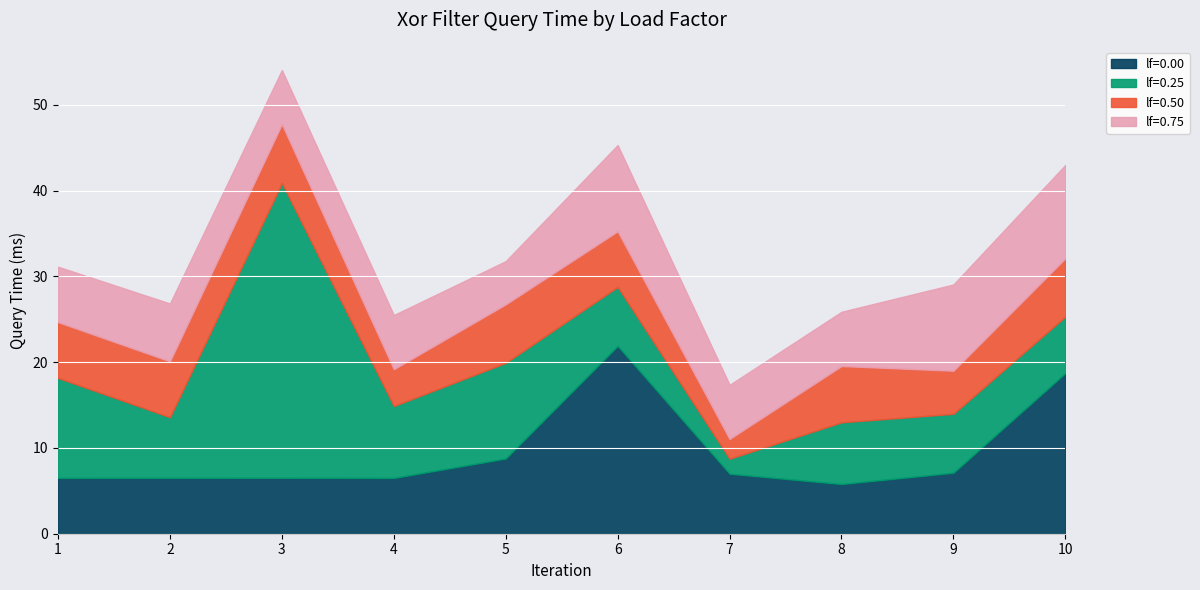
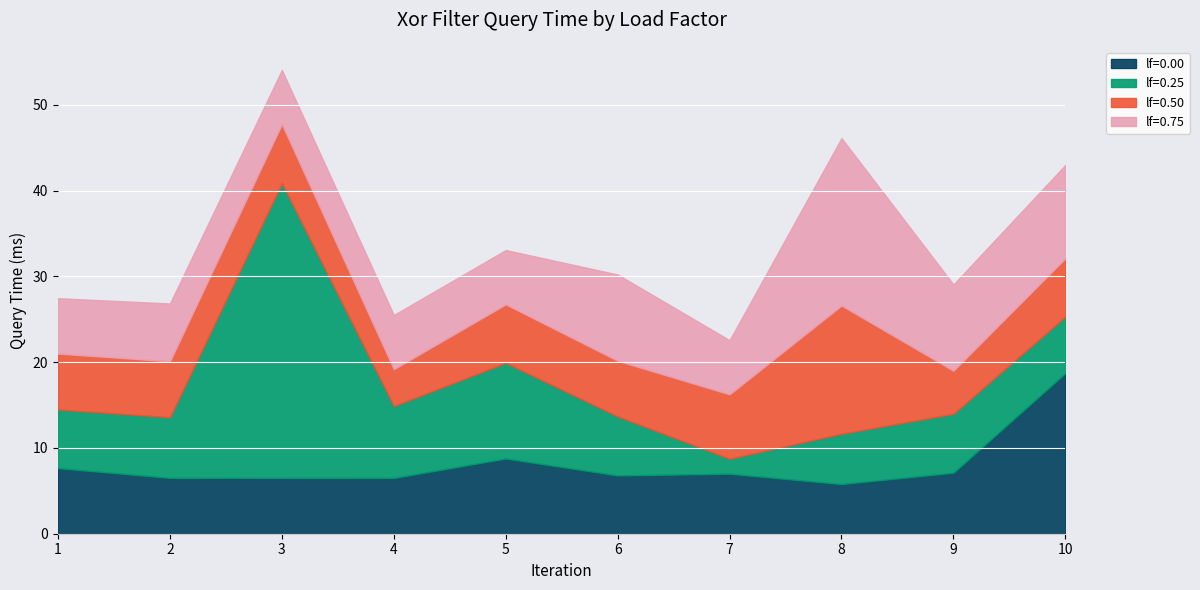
  {
    "lf=0.00": {
-     "1": 7,
+     "1": 8,
      "2": 7,
      "3": 7,
      "4": 7,
      "5": 9,
-     "6": 22,
+     "6": 7,
      "7": 7,
      "8": 6,
      "9": 7,
      "10": 19
    },
    "lf=0.25": {
-     "1": 12,
+     "1": 7,
      "2": 7,
      "3": 34,
      "4": 8,
      "5": 11,
      "6": 7,
      "7": 2,
-     "8": 7,
+     "8": 6,
      "9": 7,
      "10": 7
    },
    "lf=0.50": {
      "1": 7,
      "2": 7,
      "3": 7,
      "4": 4,
      "5": 7,
      "6": 6,
-     "7": 2,
-     "8": 7,
+     "7": 8,
+     "8": 15,
      "9": 5,
      "10": 7
    },
    "lf=0.75": {
      "1": 6,
      "2": 7,
      "3": 6,
      "4": 6,
-     "5": 5,
+     "5": 6,
      "6": 10,
      "7": 6,
-     "8": 6,
+     "8": 20,
      "9": 10,
      "10": 11
    }
  }
